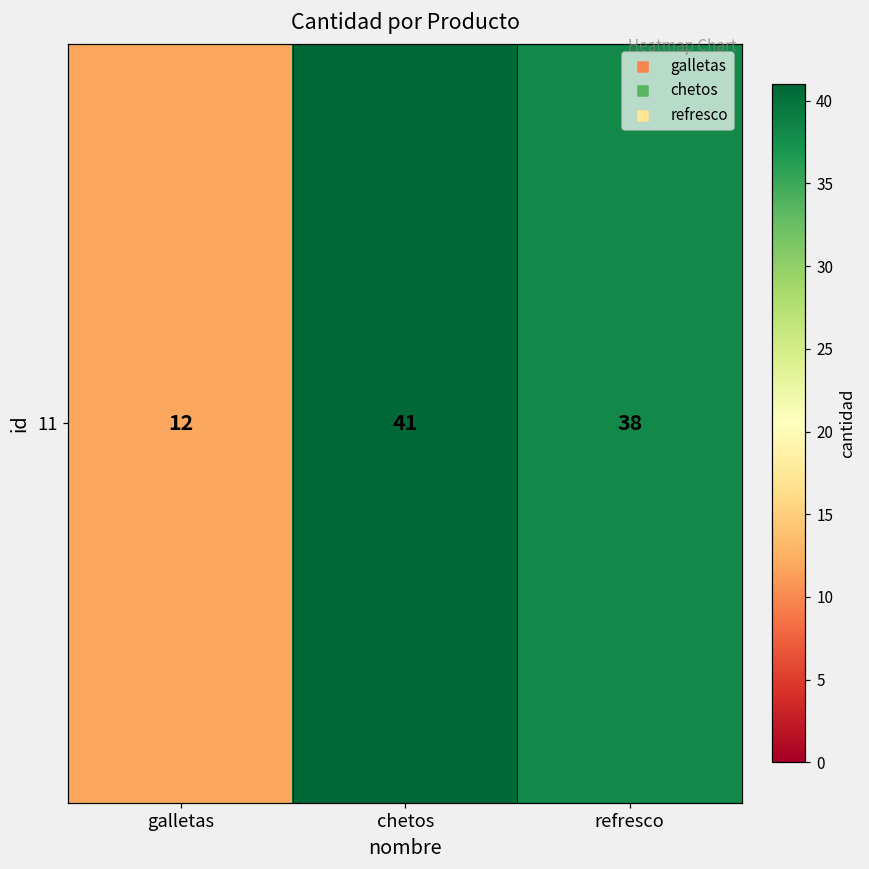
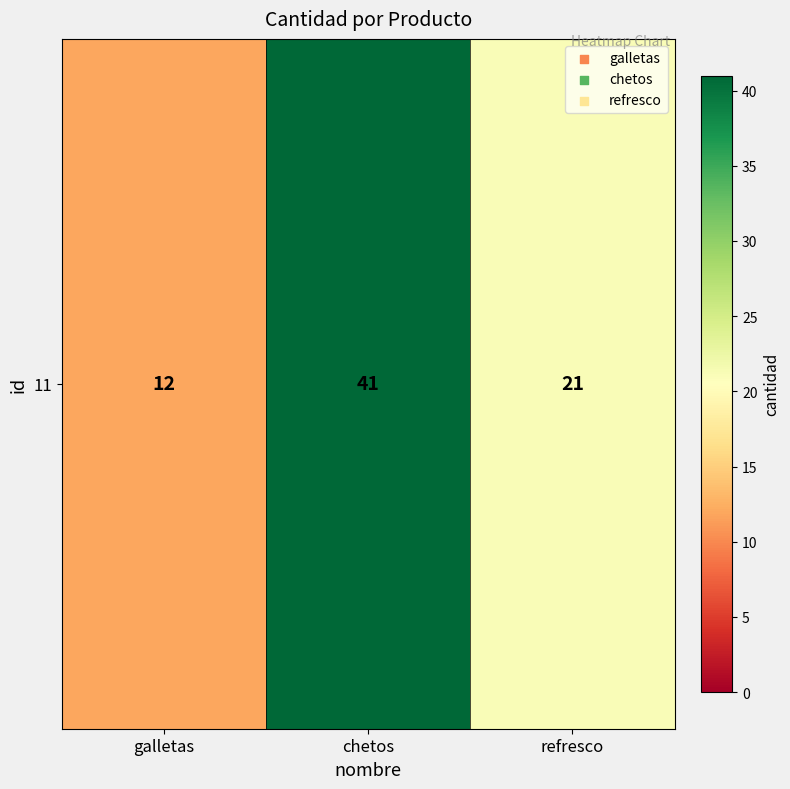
  {
    "11": {
      "galletas": 12,
      "chetos": 41,
-     "refresco": 38
+     "refresco": 21
    }
  }
